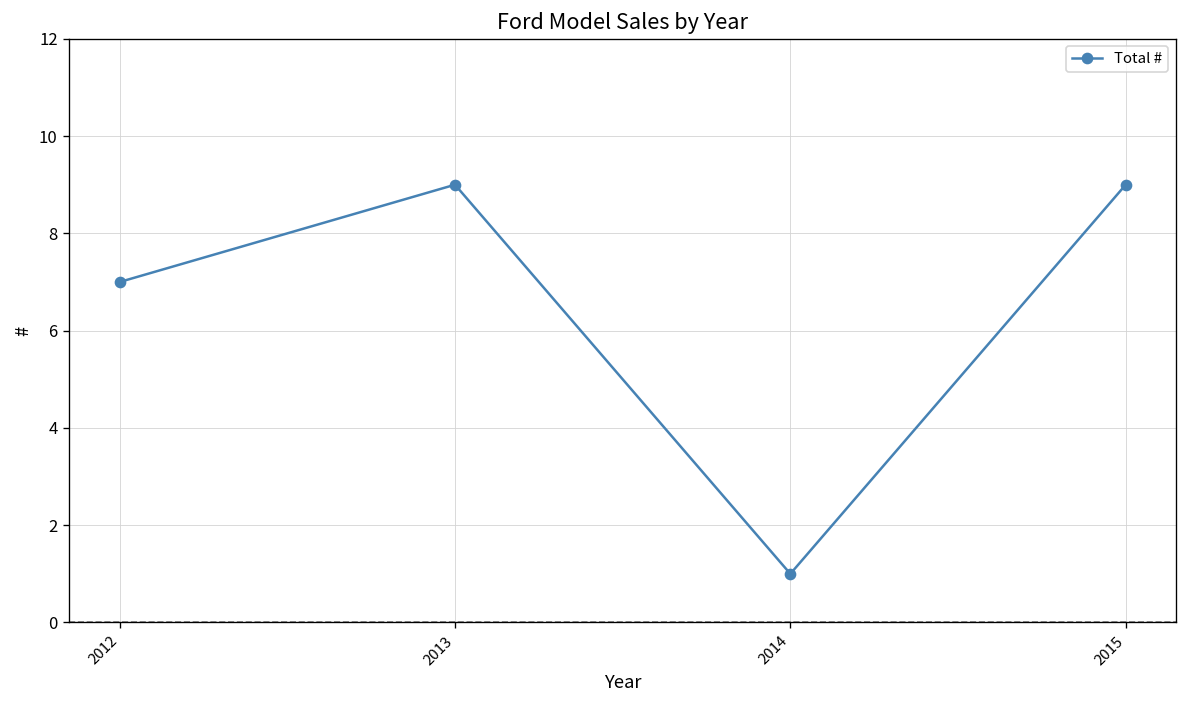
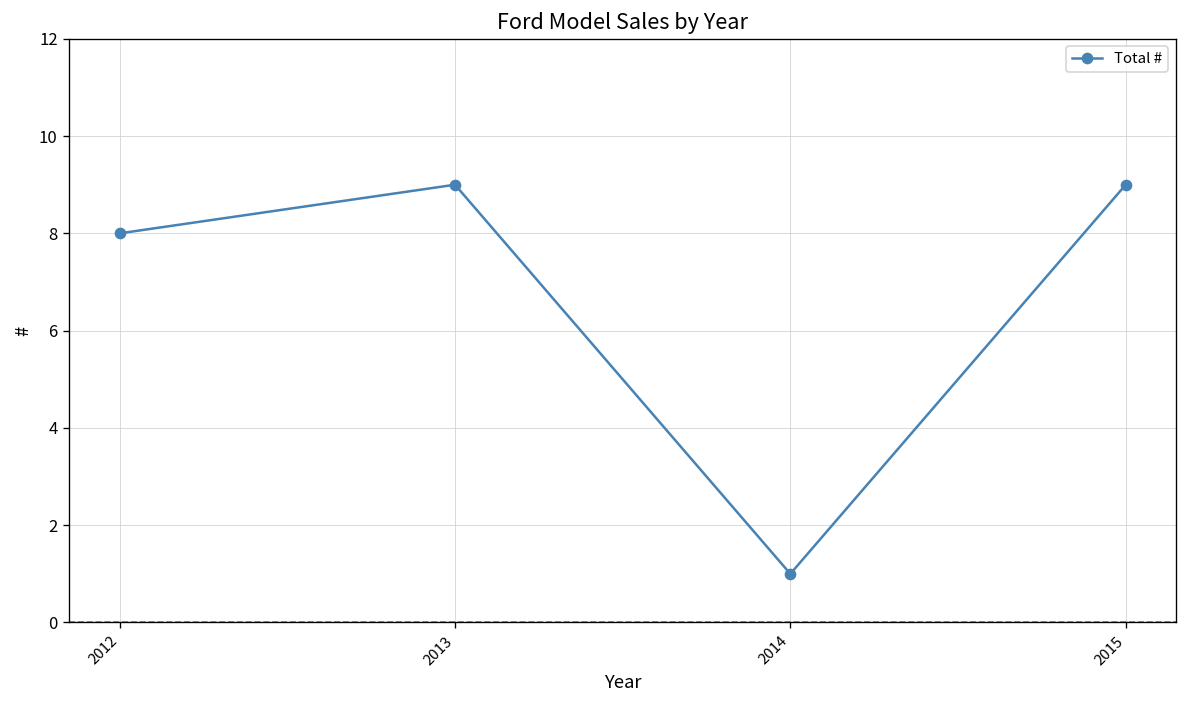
  {
-   "2012": 7,
+   "2012": 8,
    "2013": 9,
    "2014": 1,
    "2015": 9
  }
